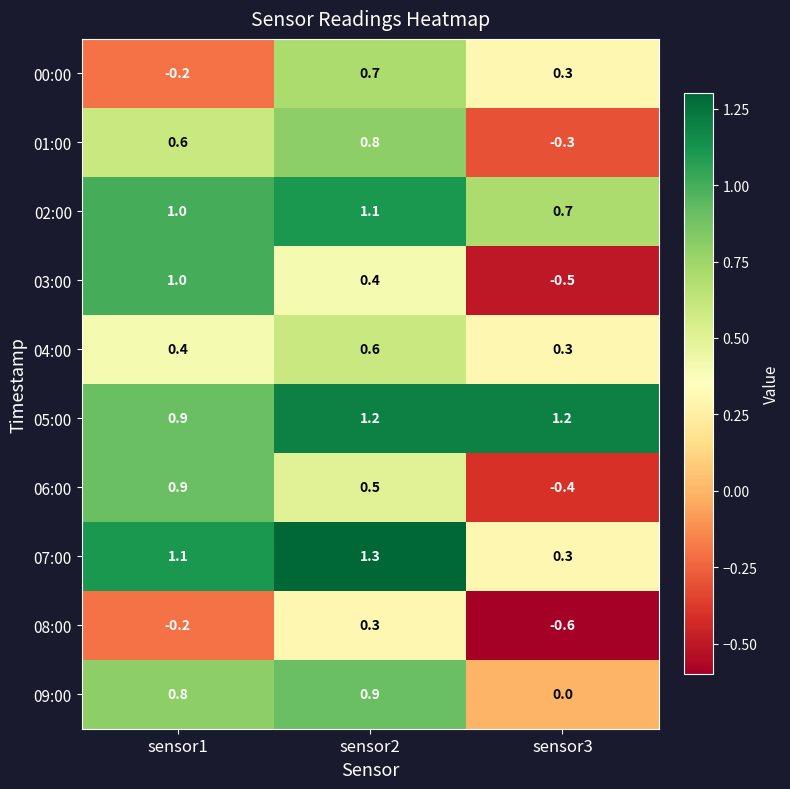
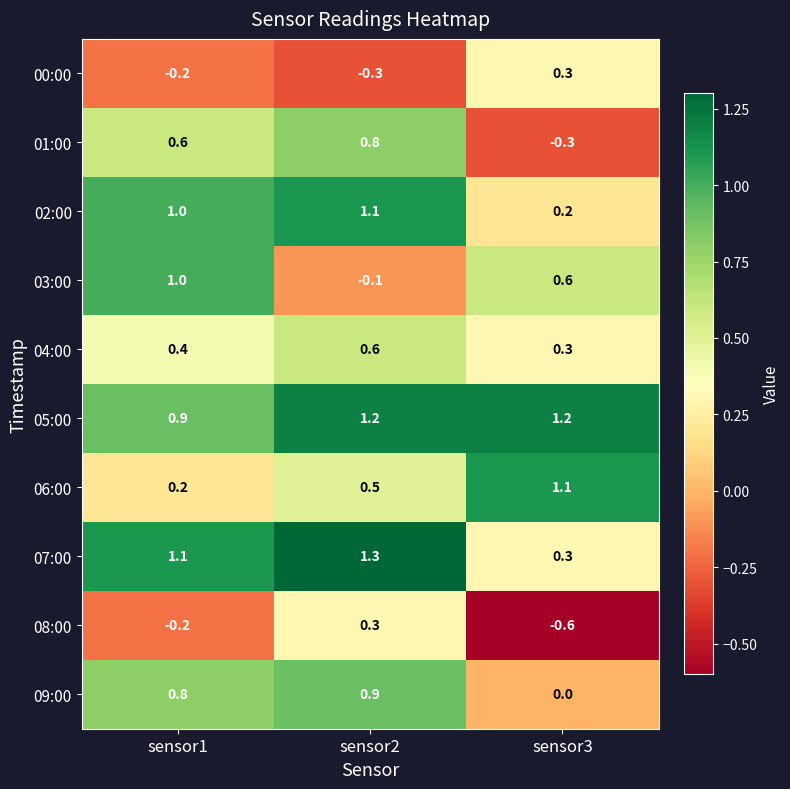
  {
    "00:00": {
      "sensor1": -0.2,
-     "sensor2": 0.7,
+     "sensor2": -0.3,
      "sensor3": 0.3
    },
    "01:00": {
      "sensor1": 0.6,
      "sensor2": 0.8,
      "sensor3": -0.3
    },
    "02:00": {
      "sensor1": 1.0,
      "sensor2": 1.1,
-     "sensor3": 0.7
+     "sensor3": 0.2
    },
    "03:00": {
      "sensor1": 1.0,
-     "sensor2": 0.4,
-     "sensor3": -0.5
+     "sensor2": -0.1,
+     "sensor3": 0.6
    },
    "04:00": {
      "sensor1": 0.4,
      "sensor2": 0.6,
      "sensor3": 0.3
    },
    "05:00": {
      "sensor1": 0.9,
      "sensor2": 1.2,
      "sensor3": 1.2
    },
    "06:00": {
-     "sensor1": 0.9,
+     "sensor1": 0.2,
      "sensor2": 0.5,
-     "sensor3": -0.4
+     "sensor3": 1.1
    },
    "07:00": {
      "sensor1": 1.1,
      "sensor2": 1.3,
      "sensor3": 0.3
    },
    "08:00": {
      "sensor1": -0.2,
      "sensor2": 0.3,
      "sensor3": -0.6
    },
    "09:00": {
      "sensor1": 0.8,
      "sensor2": 0.9,
      "sensor3": 0.0
    }
  }
